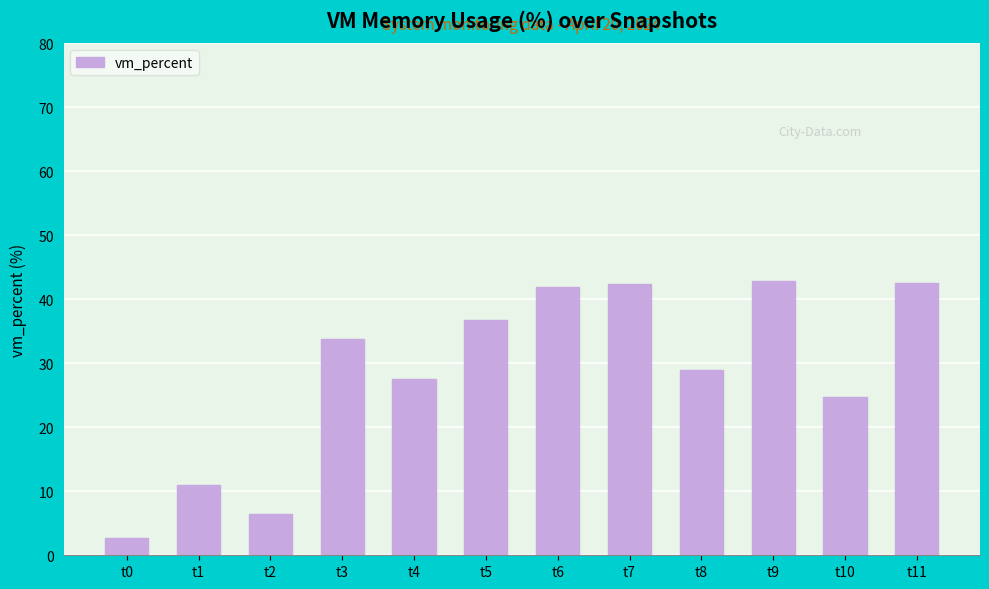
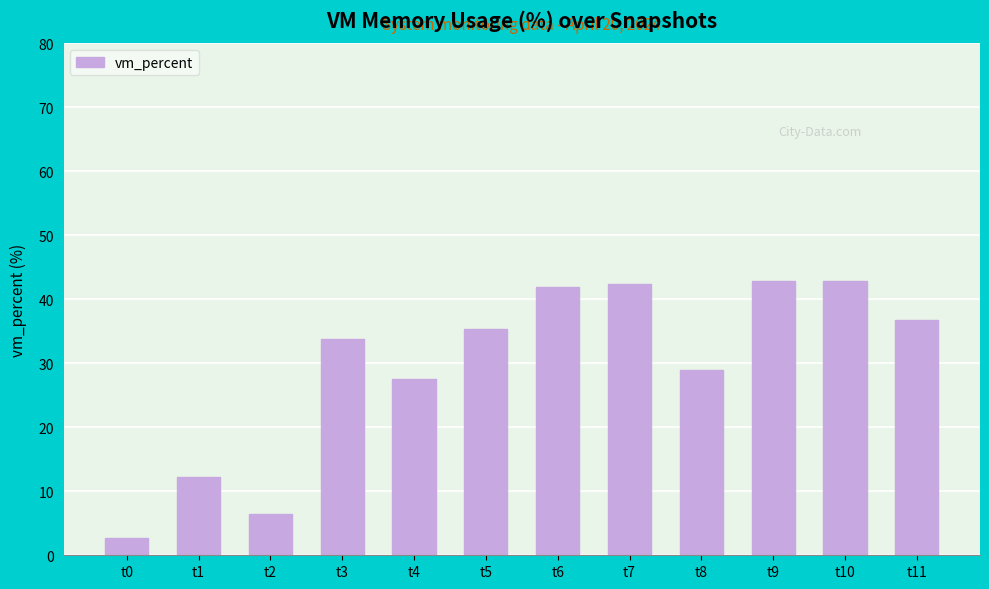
  {
    "t0": 3,
-   "t1": 11,
+   "t1": 12,
    "t2": 7,
    "t3": 34,
    "t4": 28,
-   "t5": 37,
+   "t5": 35,
    "t6": 42,
    "t7": 42,
    "t8": 29,
    "t9": 43,
-   "t10": 25,
-   "t11": 43
+   "t10": 43,
+   "t11": 37
  }
